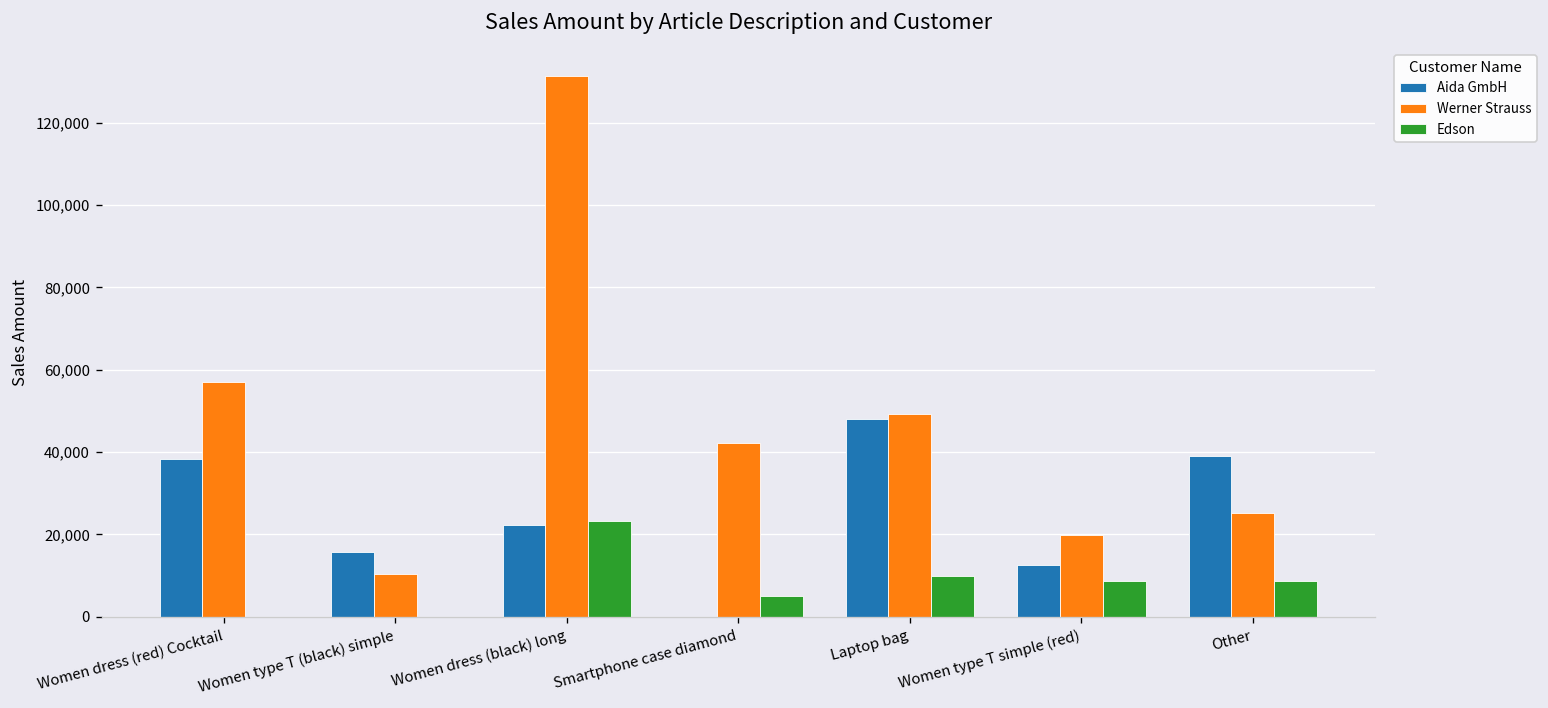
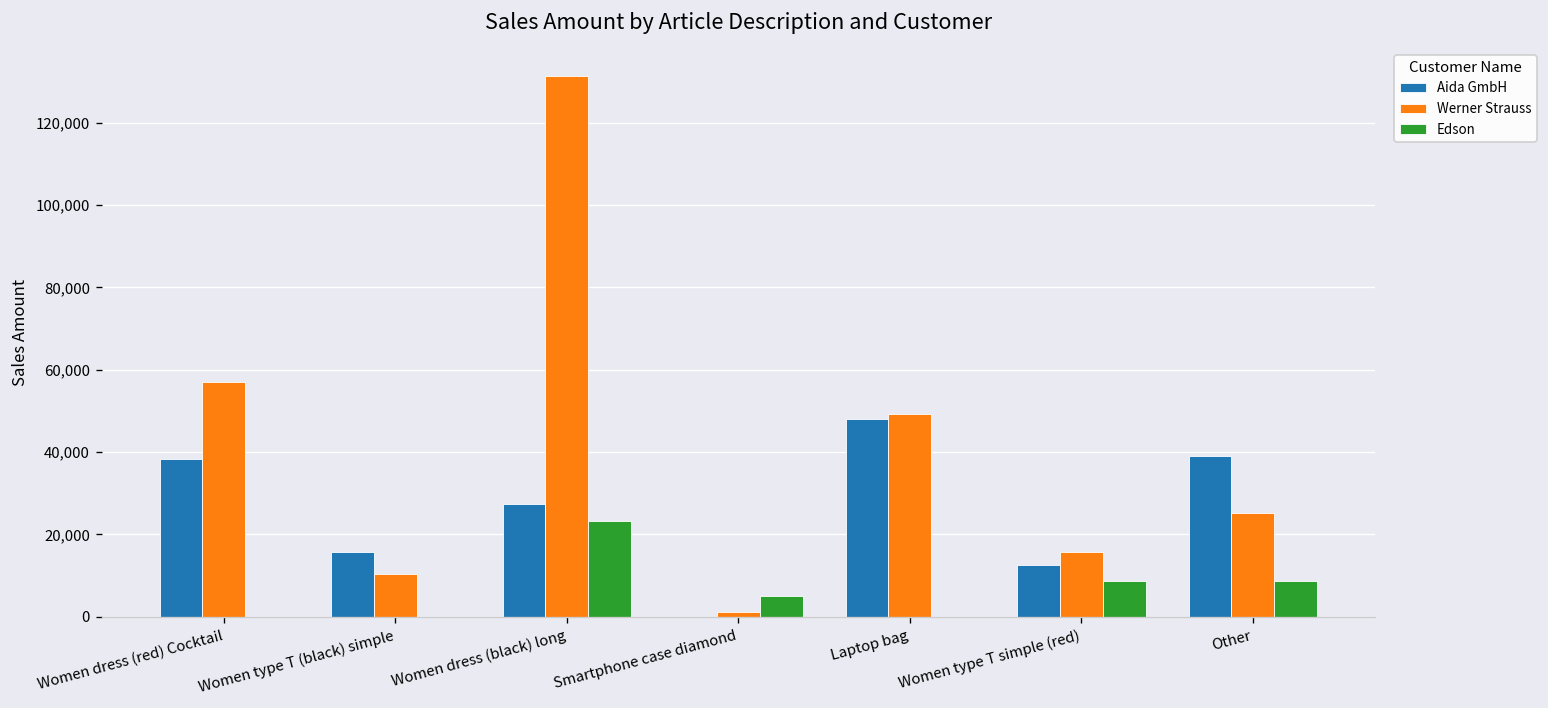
  {
    "Aida GmbH": {
      "Women dress (red) Cocktail": "38,000",
      "Women type T (black) simple": "16,000",
-     "Women dress (black) long": "22,000",
+     "Women dress (black) long": "27,000",
      "Smartphone case diamond": "0",
      "Laptop bag": "48,000",
      "Women type T simple (red)": "12,000",
      "Other": "39,000"
    },
    "Werner Strauss": {
      "Women dress (red) Cocktail": "57,000",
      "Women type T (black) simple": "10,000",
      "Women dress (black) long": "131,000",
-     "Smartphone case diamond": "42,000",
+     "Smartphone case diamond": "1,000",
      "Laptop bag": "49,000",
-     "Women type T simple (red)": "20,000",
+     "Women type T simple (red)": "16,000",
      "Other": "25,000"
    },
    "Edson": {
      "Women dress (red) Cocktail": "0",
      "Women type T (black) simple": "0",
      "Women dress (black) long": "23,000",
      "Smartphone case diamond": "5,000",
-     "Laptop bag": "10,000",
+     "Laptop bag": "0",
      "Women type T simple (red)": "9,000",
      "Other": "9,000"
    }
  }
